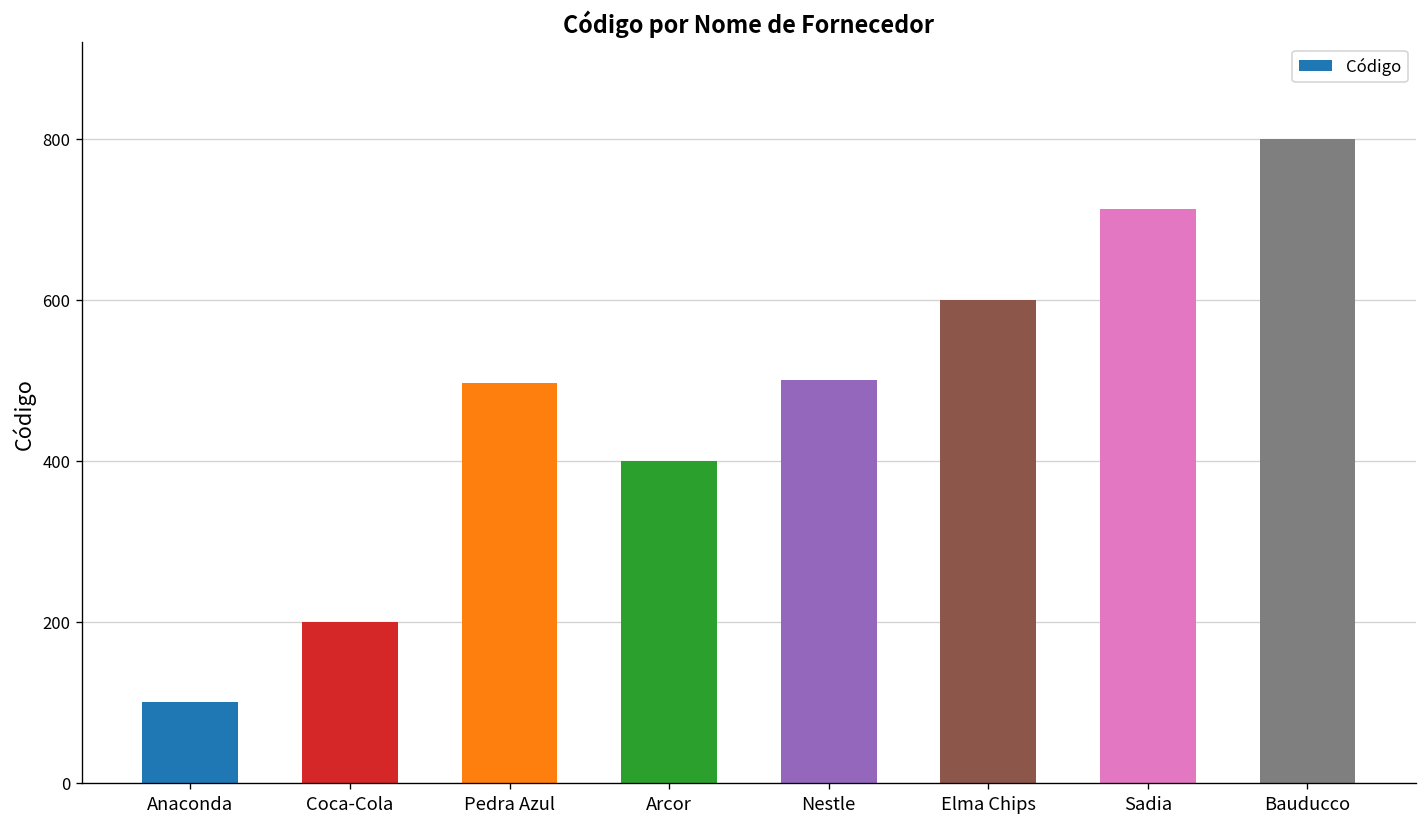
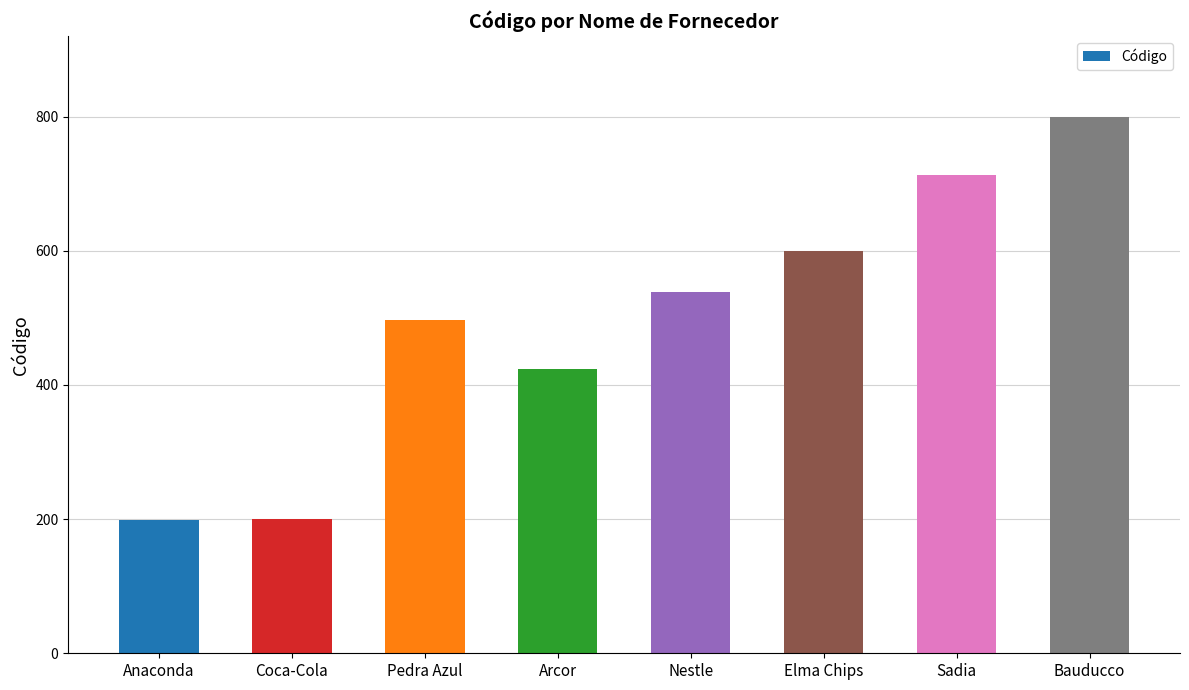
  {
-   "Anaconda": 100,
+   "Anaconda": 200,
    "Coca-Cola": 200,
    "Pedra Azul": 500,
-   "Arcor": 400,
-   "Nestle": 500,
+   "Arcor": 420,
+   "Nestle": 540,
    "Elma Chips": 600,
    "Sadia": 710,
    "Bauducco": 800
  }
